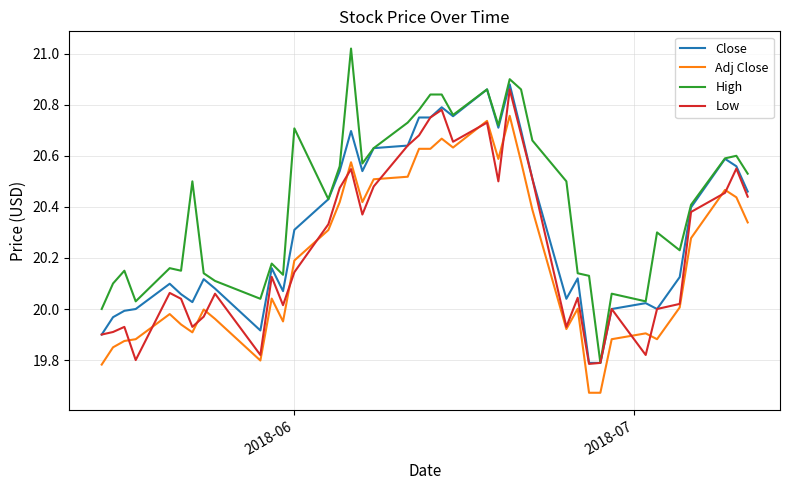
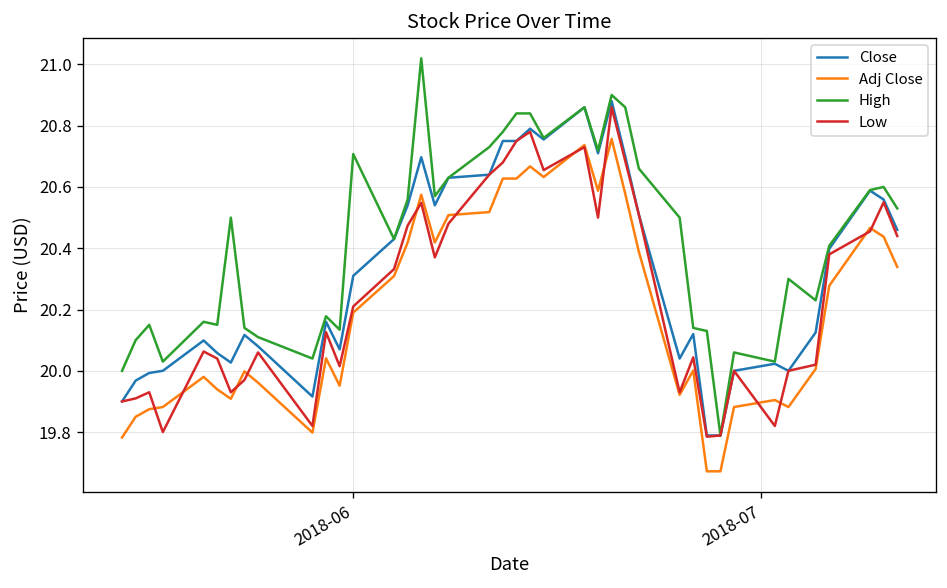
  {
    "Close": {
      "2018-06": 20.31
    },
    "Adj Close": {
      "2018-06": 20.19
    },
    "High": {
      "2018-06": 20.71
    },
    "Low": {
-     "2018-06": 20.14
+     "2018-06": 20.21
    }
  }
